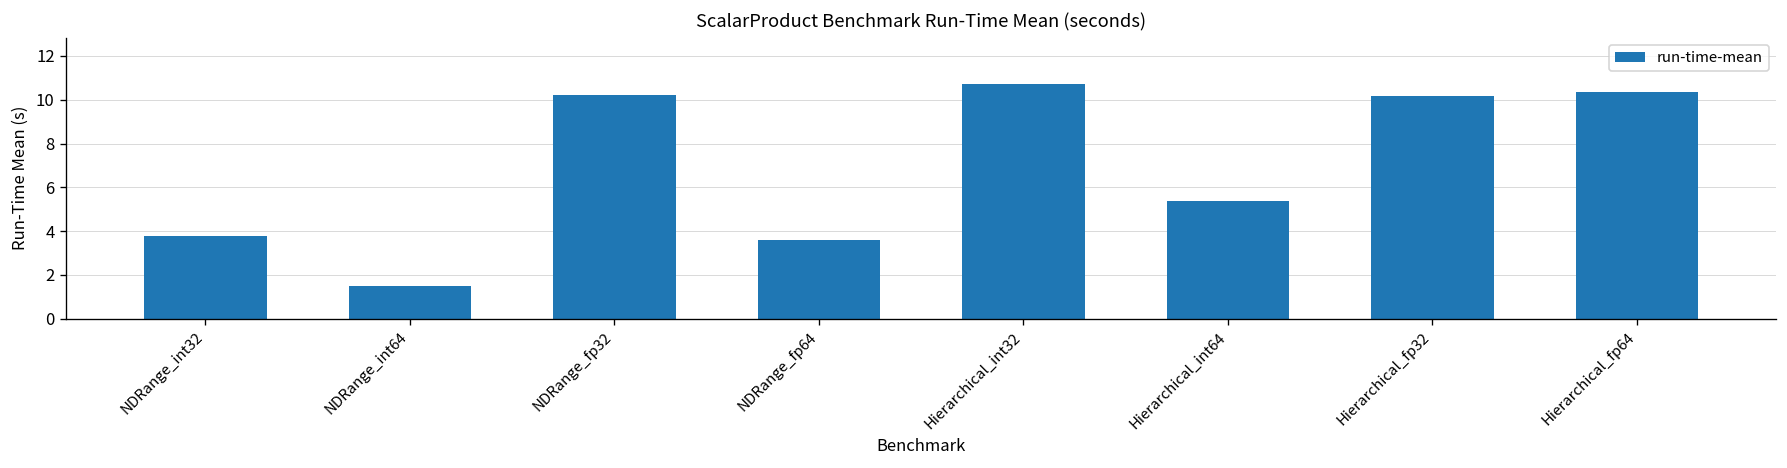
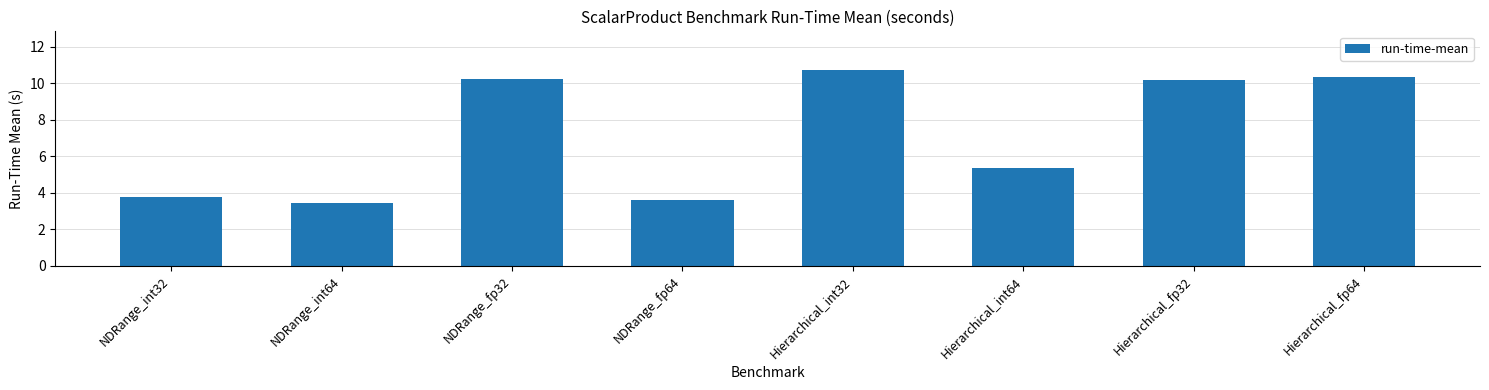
  {
    "NDRange_int32": 3.8,
-   "NDRange_int64": 1.5,
+   "NDRange_int64": 3.4,
    "NDRange_fp32": 10.2,
    "NDRange_fp64": 3.6,
    "Hierarchical_int32": 10.7,
    "Hierarchical_int64": 5.4,
    "Hierarchical_fp32": 10.2,
    "Hierarchical_fp64": 10.3
  }
